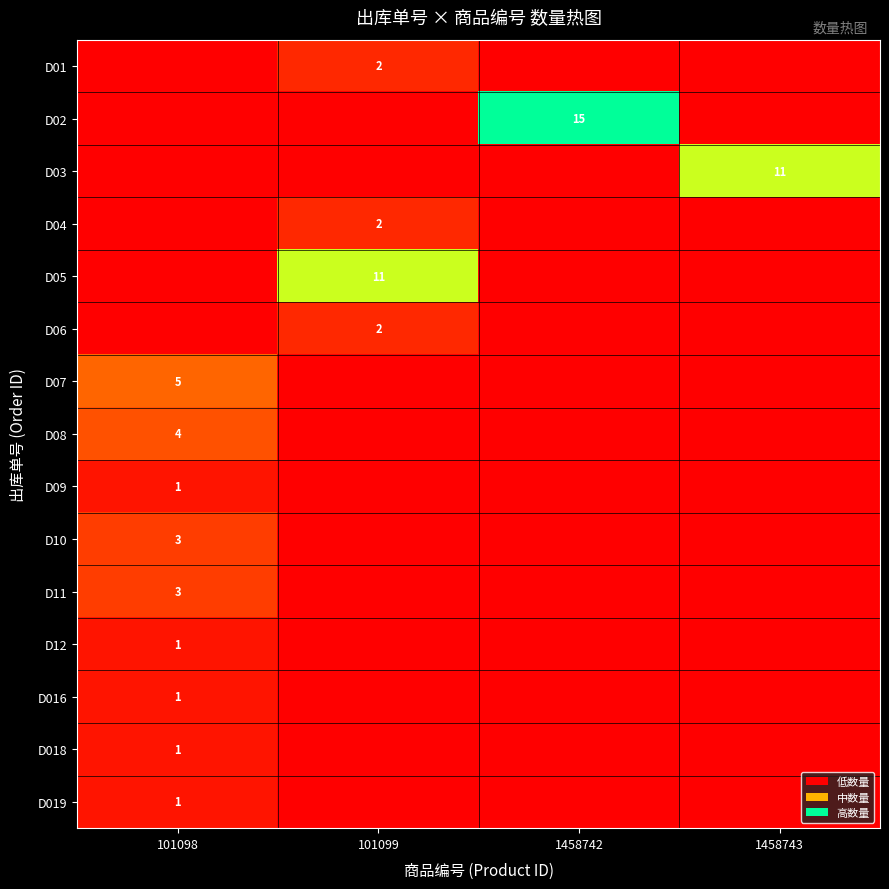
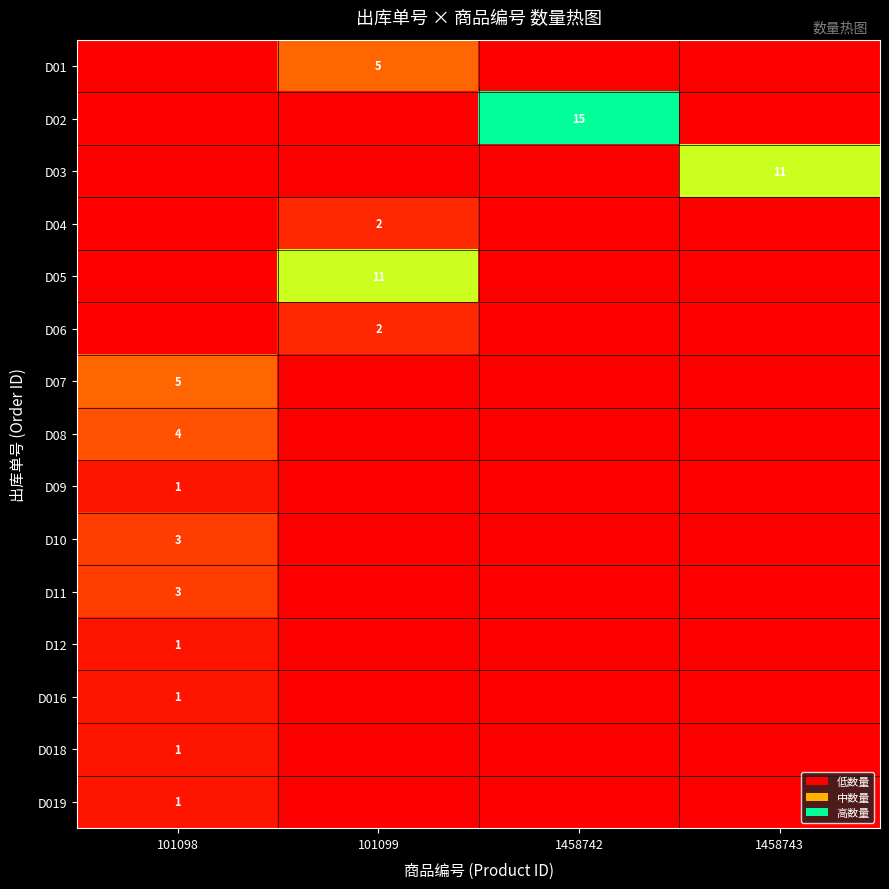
  {
    "D01": {
-     "101099": 2
+     "101099": 5
    },
    "D02": {
      "1458742": 15
    },
    "D03": {
      "1458743": 11
    },
    "D04": {
      "101099": 2
    },
    "D05": {
      "101099": 11
    },
    "D06": {
      "101099": 2
    },
    "D07": {
      "101098": 5
    },
    "D08": {
      "101098": 4
    },
    "D09": {
      "101098": 1
    },
    "D10": {
      "101098": 3
    },
    "D11": {
      "101098": 3
    },
    "D12": {
      "101098": 1
    },
    "D016": {
      "101098": 1
    },
    "D018": {
      "101098": 1
    },
    "D019": {
      "101098": 1
    }
  }
